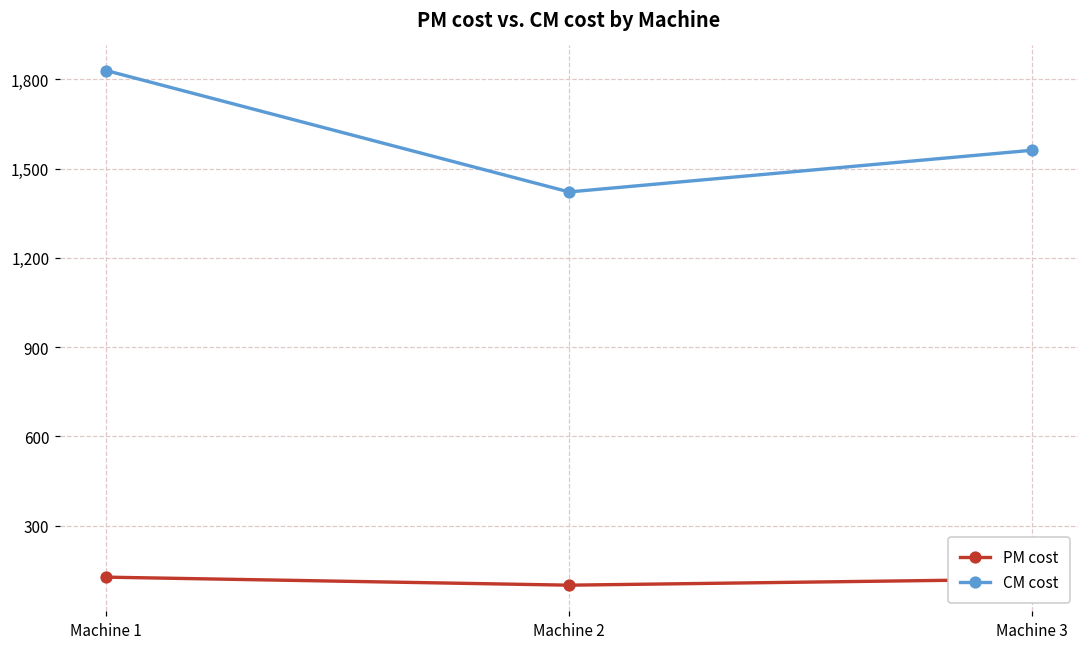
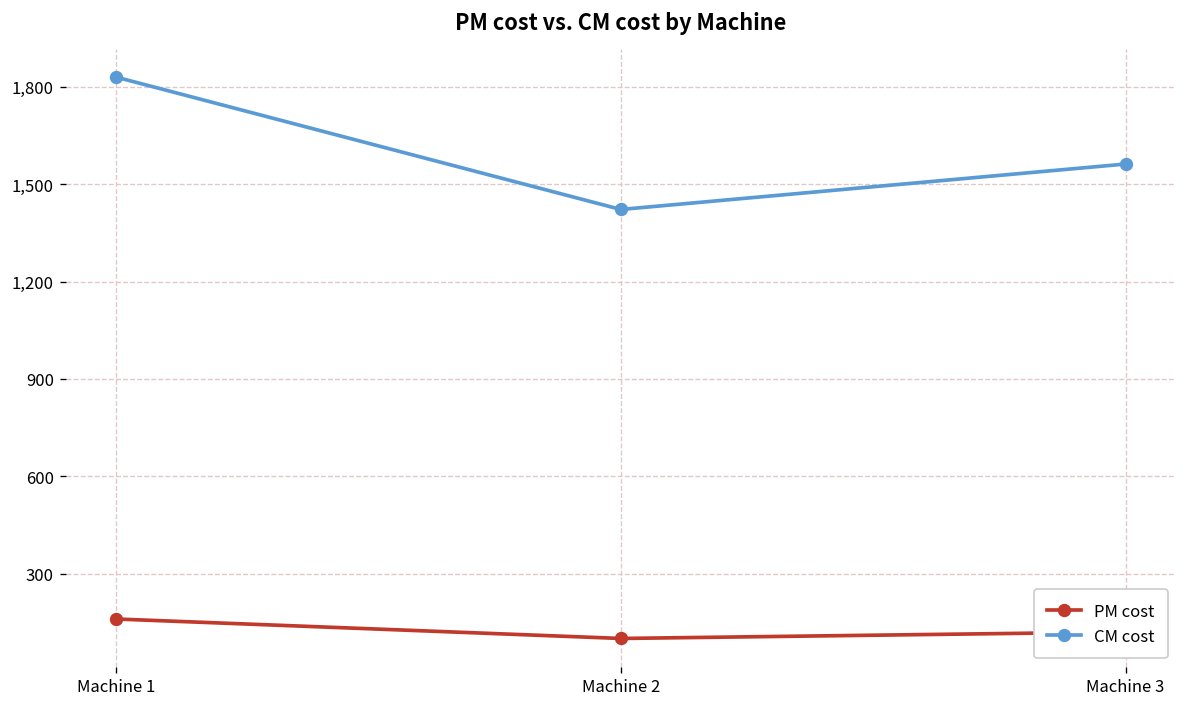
  {
    "PM cost": {
-     "Machine 1": "130",
+     "Machine 1": "160",
      "Machine 2": "100"
    },
    "CM cost": {
      "Machine 1": "1,830",
      "Machine 2": "1,420",
      "Machine 3": "1,560"
    }
  }
